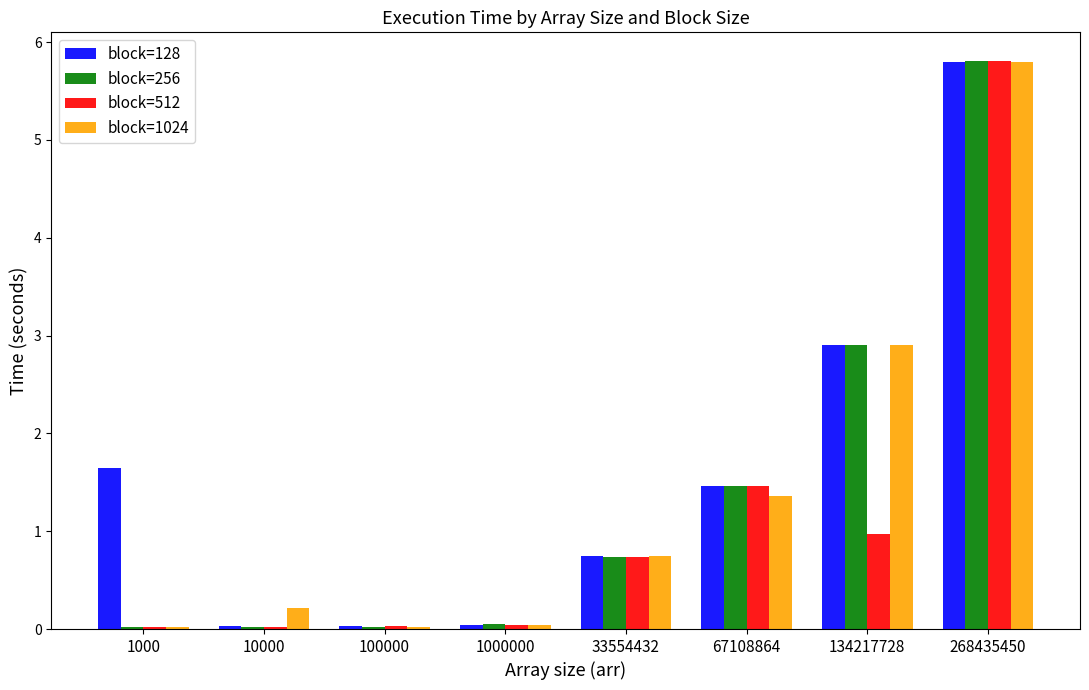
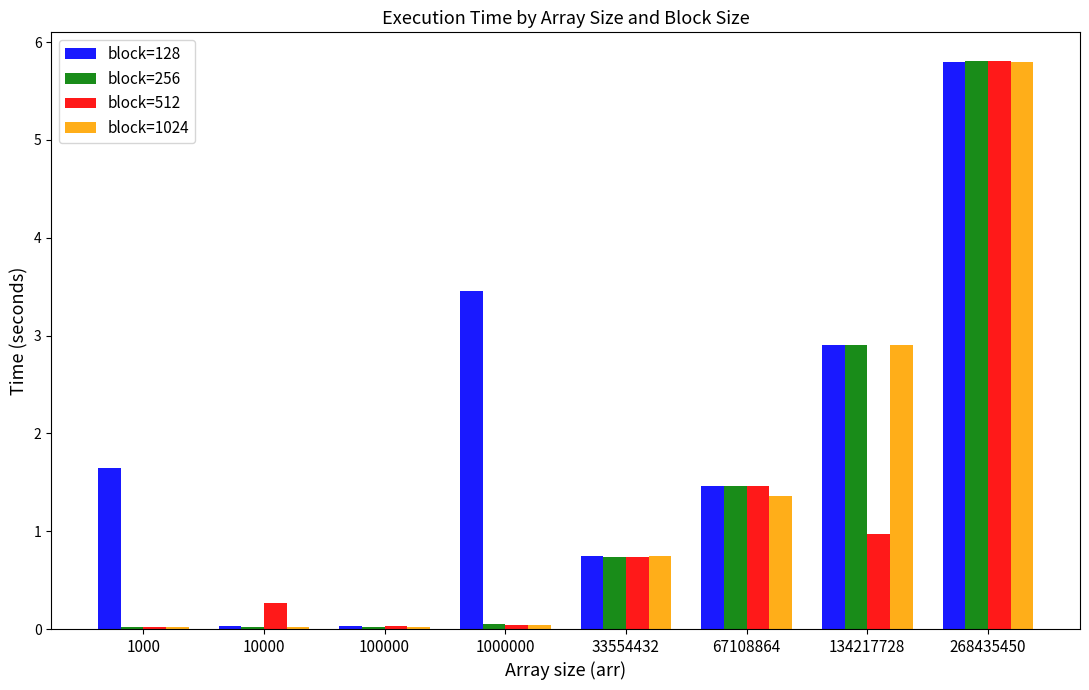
  {
    "block=128": {
      "1000": 1.7,
      "10000": 0.0,
      "100000": 0.0,
-     "1000000": 0.0,
+     "1000000": 3.5,
      "33554432": 0.7,
      "67108864": 1.5,
      "134217728": 2.9,
      "268435450": 5.8
    },
    "block=256": {
      "1000000": 0.1,
      "33554432": 0.7,
      "67108864": 1.5,
      "134217728": 2.9,
      "268435450": 5.8
    },
    "block=512": {
-     "10000": 0.0,
+     "10000": 0.3,
      "100000": 0.0,
      "1000000": 0.0,
      "33554432": 0.7,
      "67108864": 1.5,
      "134217728": 1.0,
      "268435450": 5.8
    },
    "block=1024": {
-     "10000": 0.2,
+     "10000": 0.0,
      "1000000": 0.0,
      "33554432": 0.7,
      "67108864": 1.4,
      "134217728": 2.9,
      "268435450": 5.8
    }
  }
